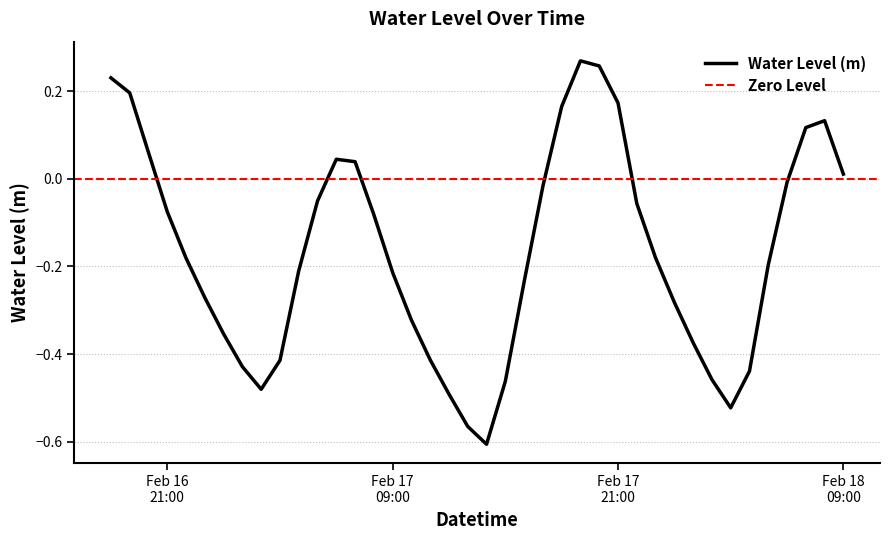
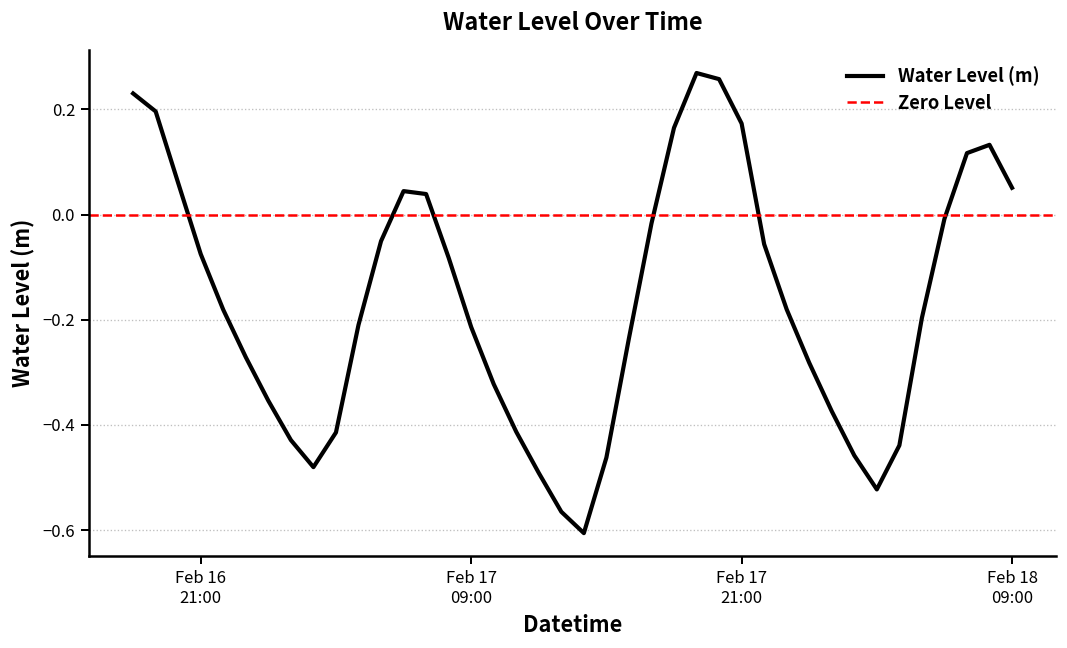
  {
    "Feb 16 21:00": -0.08,
    "Feb 17 09:00": -0.21,
    "Feb 17 21:00": 0.17,
-   "Feb 18 09:00": 0.01
+   "Feb 18 09:00": 0.05
  }
